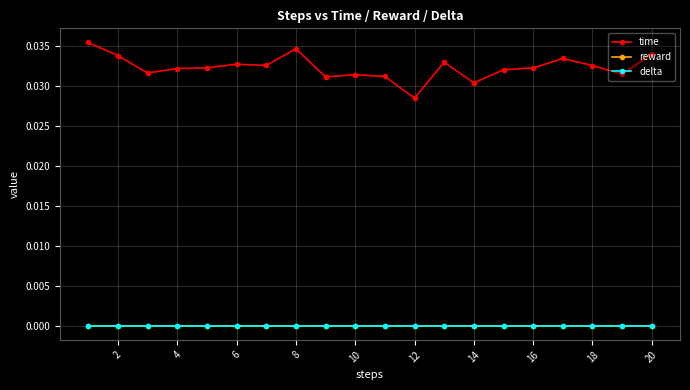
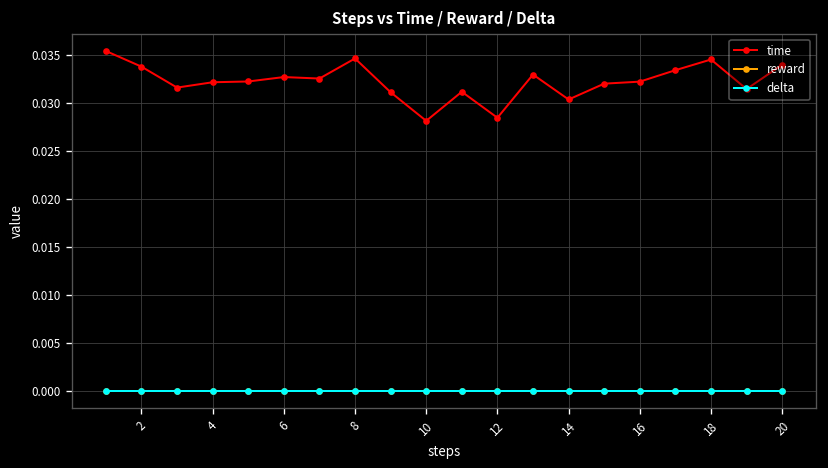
  {
    "time": {
      "2": 0.034,
      "4": 0.032,
      "6": 0.033,
      "8": 0.035,
-     "10": 0.031,
+     "10": 0.028,
      "12": 0.028,
      "14": 0.030,
      "16": 0.032,
-     "18": 0.033
+     "18": 0.035
    },
    "delta": {
      "2": 0.000,
      "4": 0.000,
      "6": 0.000,
      "8": 0.000,
      "10": 0.000,
      "12": 0.000,
      "14": 0.000,
      "16": 0.000,
      "18": 0.000,
      "20": 0.000
    }
  }
